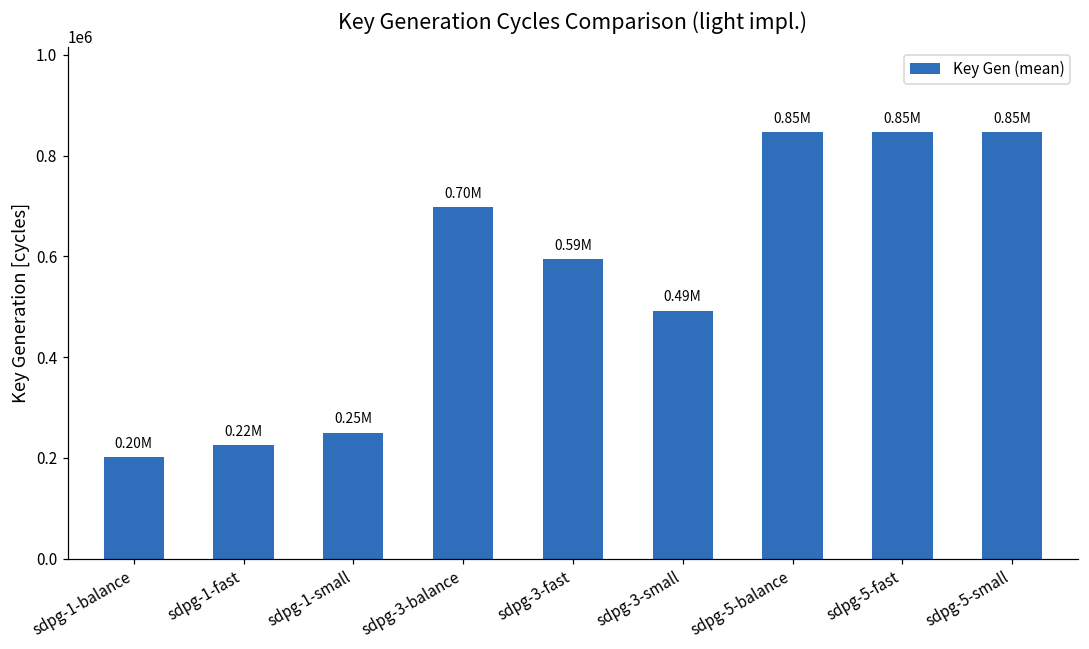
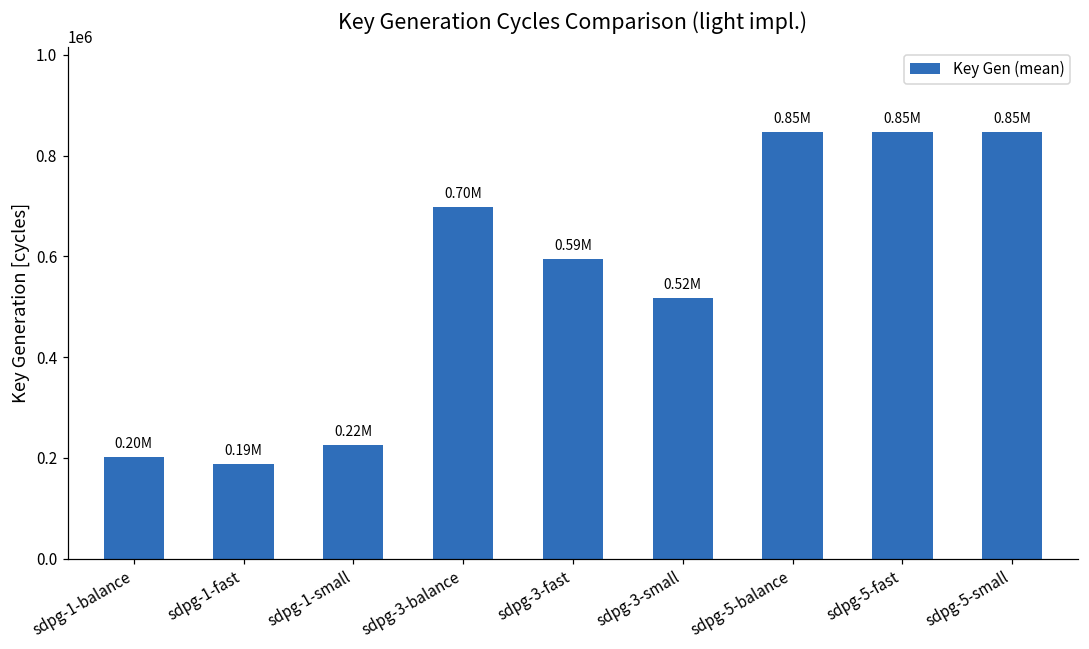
  {
    "sdpg-1-balance": "0.20M",
-   "sdpg-1-fast": "0.22M",
-   "sdpg-1-small": "0.25M",
+   "sdpg-1-fast": "0.19M",
+   "sdpg-1-small": "0.22M",
    "sdpg-3-balance": "0.70M",
    "sdpg-3-fast": "0.59M",
-   "sdpg-3-small": "0.49M",
+   "sdpg-3-small": "0.52M",
    "sdpg-5-balance": "0.85M",
    "sdpg-5-fast": "0.85M",
    "sdpg-5-small": "0.85M"
  }
